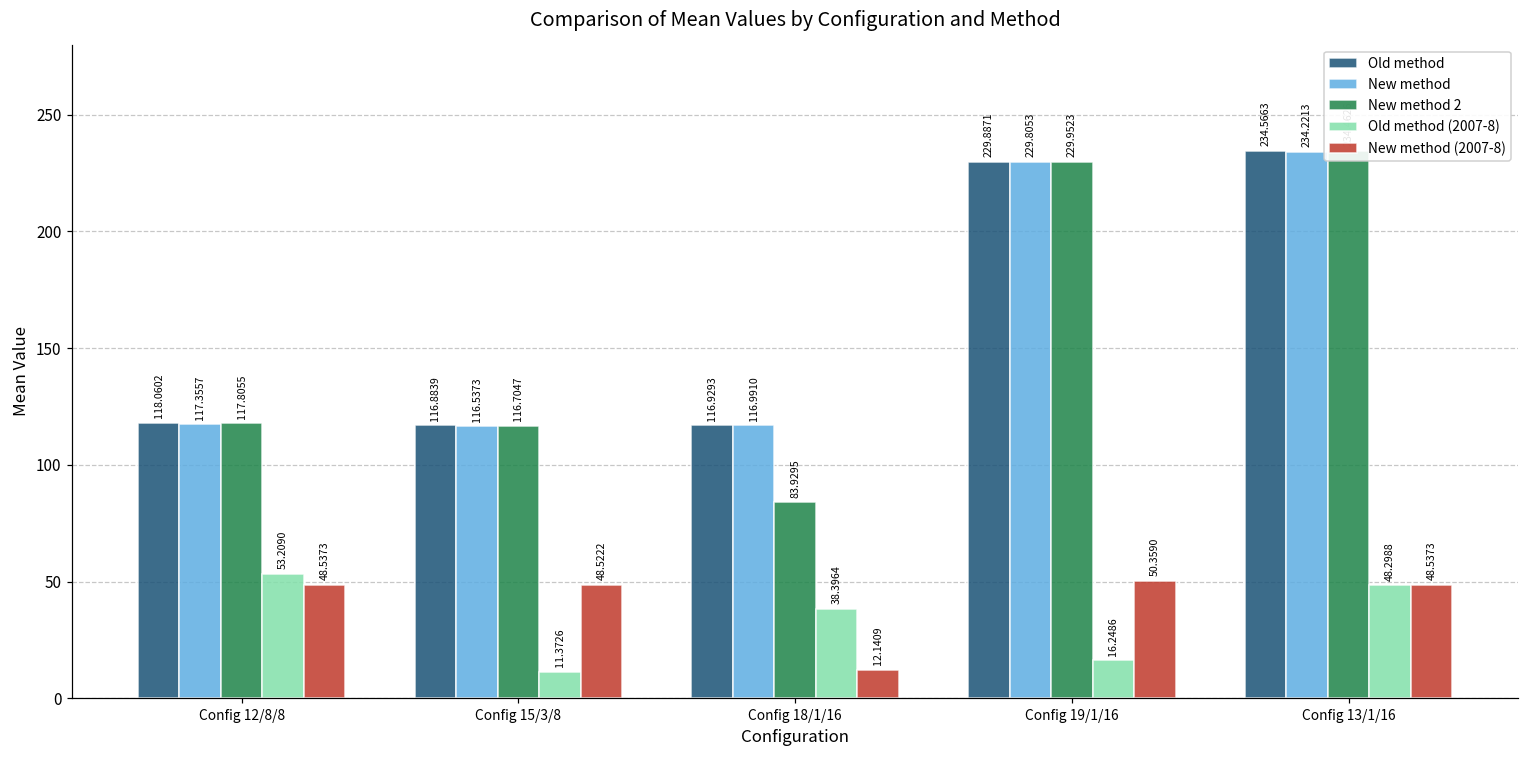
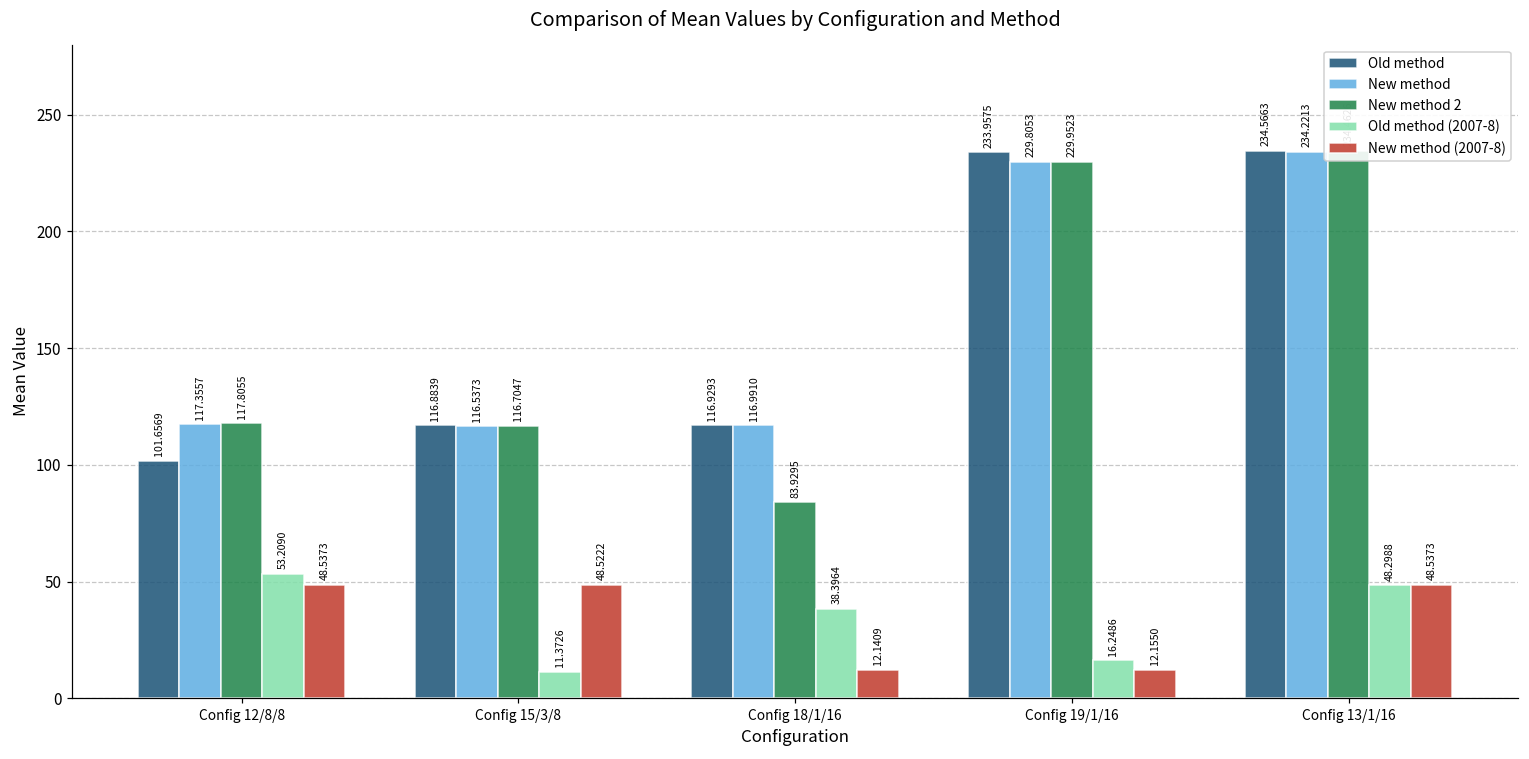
  {
    "Old method": {
-     "Config 12/8/8": 118.0602,
+     "Config 12/8/8": 101.6569,
      "Config 15/3/8": 116.8839,
      "Config 18/1/16": 116.9293,
-     "Config 19/1/16": 229.8871,
+     "Config 19/1/16": 233.9575,
      "Config 13/1/16": 234.5663
    },
    "New method": {
      "Config 12/8/8": 117.3557,
      "Config 15/3/8": 116.5373,
      "Config 18/1/16": 116.9910,
      "Config 19/1/16": 229.8053,
      "Config 13/1/16": 234.2213
    },
    "New method 2": {
      "Config 12/8/8": 117.8055,
      "Config 15/3/8": 116.7047,
      "Config 18/1/16": 83.9295,
      "Config 19/1/16": 229.9523
    },
    "Old method (2007-8)": {
      "Config 12/8/8": 53.2090,
      "Config 15/3/8": 11.3726,
      "Config 18/1/16": 38.3964,
      "Config 19/1/16": 16.2486,
      "Config 13/1/16": 48.2988
    },
    "New method (2007-8)": {
      "Config 12/8/8": 48.5373,
      "Config 15/3/8": 48.5222,
      "Config 18/1/16": 12.1409,
-     "Config 19/1/16": 50.3590,
+     "Config 19/1/16": 12.1550,
      "Config 13/1/16": 48.5373
    }
  }
